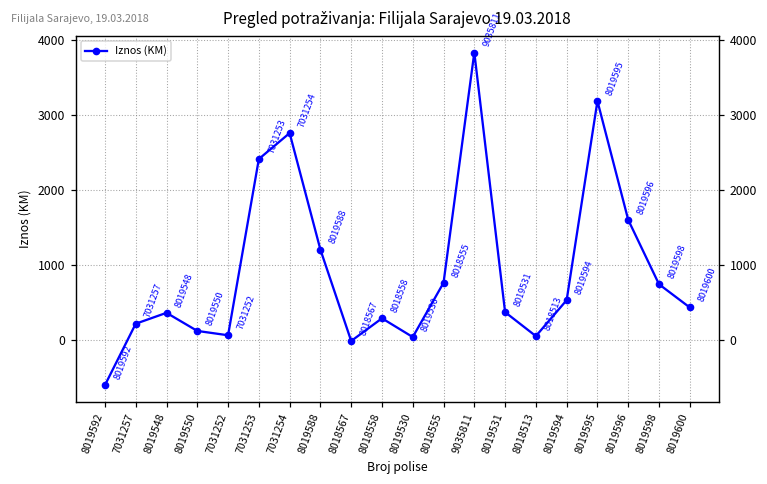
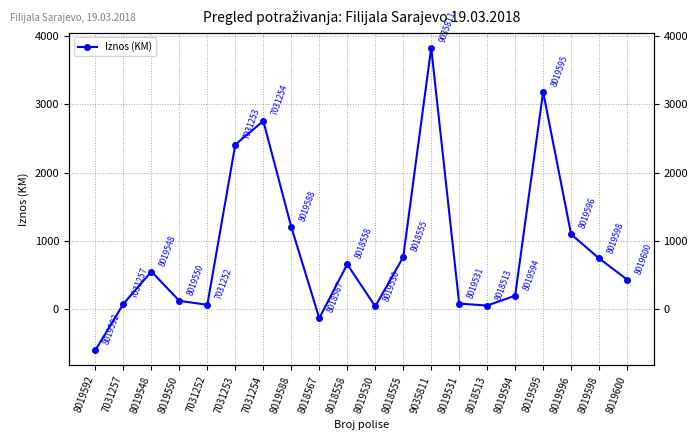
  {
-   "7031257": 200,
-   "8019548": 400,
+   "7031257": 100,
+   "8019548": 500,
    "7031253": 2400,
-   "8018567": 0,
-   "8018558": 300,
-   "8019531": 400,
+   "8018567": -100,
+   "8018558": 700,
+   "8019531": 100,
    "8018513": 100,
-   "8019594": 500,
-   "8019596": 1600
+   "8019594": 200,
+   "8019596": 1100
  }
